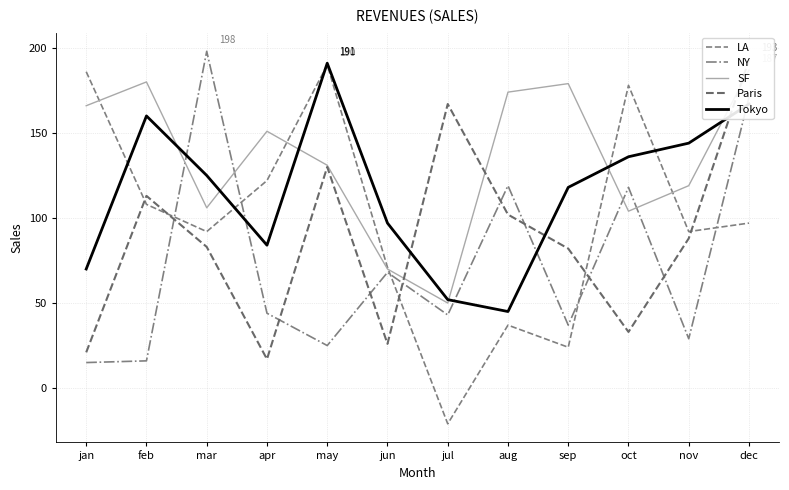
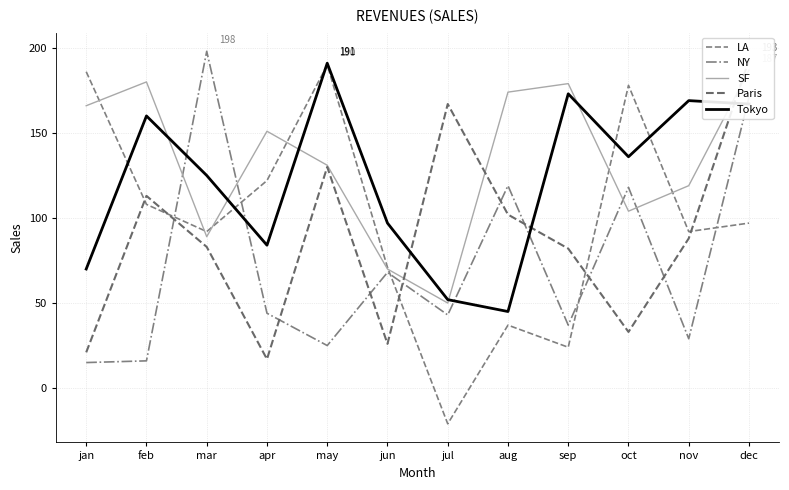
  {
    "SF": {
      "jan": 166,
      "feb": 180,
-     "mar": 106,
+     "mar": 89,
      "apr": 151,
      "jul": 50,
      "aug": 174,
      "sep": 179,
      "oct": 104,
      "nov": 119
    },
    "Tokyo": {
      "jan": 70,
      "feb": 160,
      "mar": 125,
      "apr": 84,
      "jun": 97,
      "jul": 52,
      "aug": 45,
-     "sep": 118,
+     "sep": 173,
      "oct": 136,
-     "nov": 144
+     "nov": 169
    }
  }
